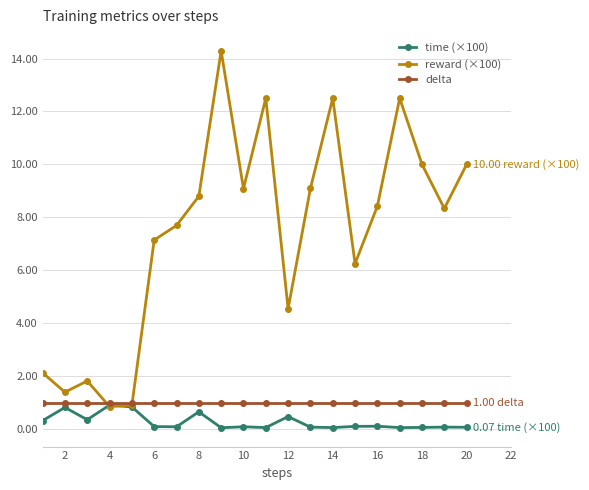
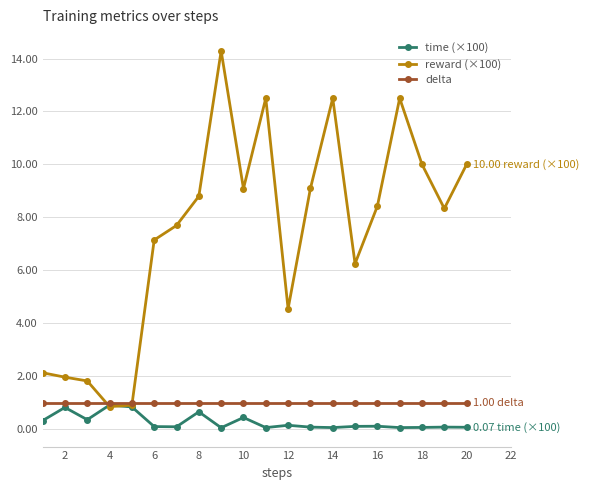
  {
    "time (×100)": {
      "2": 0.8,
      "6": 0.1,
      "8": 0.7,
-     "10": 0.1,
-     "12": 0.5,
+     "10": 0.4,
+     "12": 0.1,
      "14": 0.1,
      "16": 0.1,
      "18": 0.1
    },
    "reward (×100)": {
-     "2": 1.4,
+     "2": 2.0,
      "6": 7.1,
      "8": 8.8,
      "10": 9.1,
      "12": 4.5,
      "14": 12.5,
      "16": 8.4,
      "18": 10.0
    },
    "delta": {
      "20": 1.00
    }
  }
